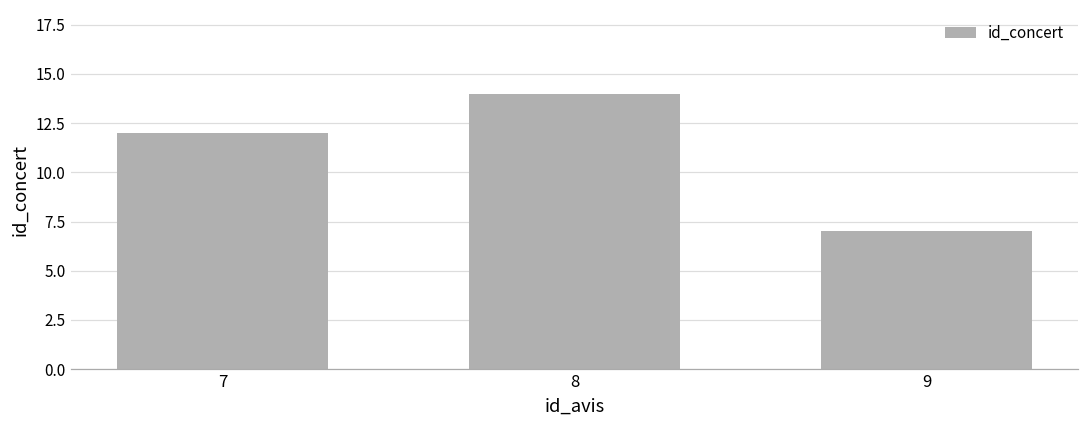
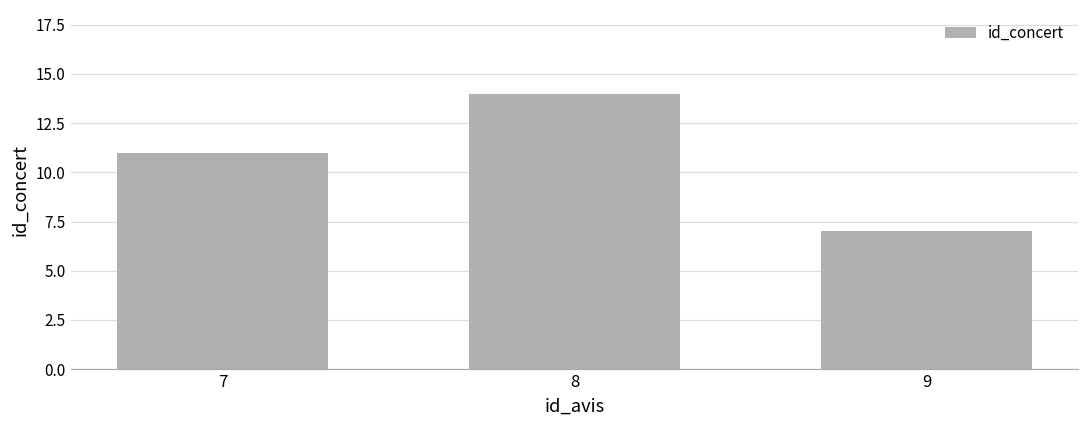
  {
-   "7": 12,
+   "7": 11,
    "8": 14,
    "9": 7
  }
